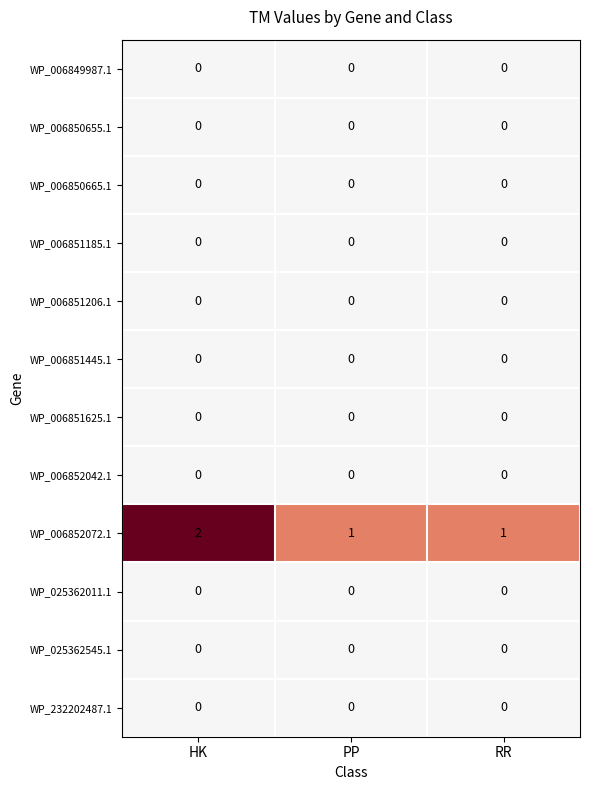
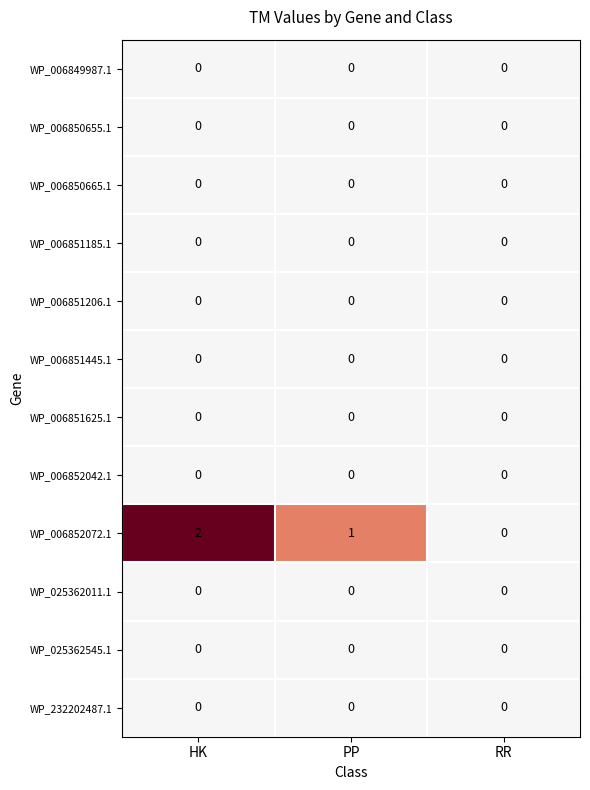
  {
    "WP_006849987.1": {
      "HK": 0,
      "PP": 0,
      "RR": 0
    },
    "WP_006850655.1": {
      "HK": 0,
      "PP": 0,
      "RR": 0
    },
    "WP_006850665.1": {
      "HK": 0,
      "PP": 0,
      "RR": 0
    },
    "WP_006851185.1": {
      "HK": 0,
      "PP": 0,
      "RR": 0
    },
    "WP_006851206.1": {
      "HK": 0,
      "PP": 0,
      "RR": 0
    },
    "WP_006851445.1": {
      "HK": 0,
      "PP": 0,
      "RR": 0
    },
    "WP_006851625.1": {
      "HK": 0,
      "PP": 0,
      "RR": 0
    },
    "WP_006852042.1": {
      "HK": 0,
      "PP": 0,
      "RR": 0
    },
    "WP_006852072.1": {
      "HK": 2,
      "PP": 1,
-     "RR": 1
+     "RR": 0
    },
    "WP_025362011.1": {
      "HK": 0,
      "PP": 0,
      "RR": 0
    },
    "WP_025362545.1": {
      "HK": 0,
      "PP": 0,
      "RR": 0
    },
    "WP_232202487.1": {
      "HK": 0,
      "PP": 0,
      "RR": 0
    }
  }
